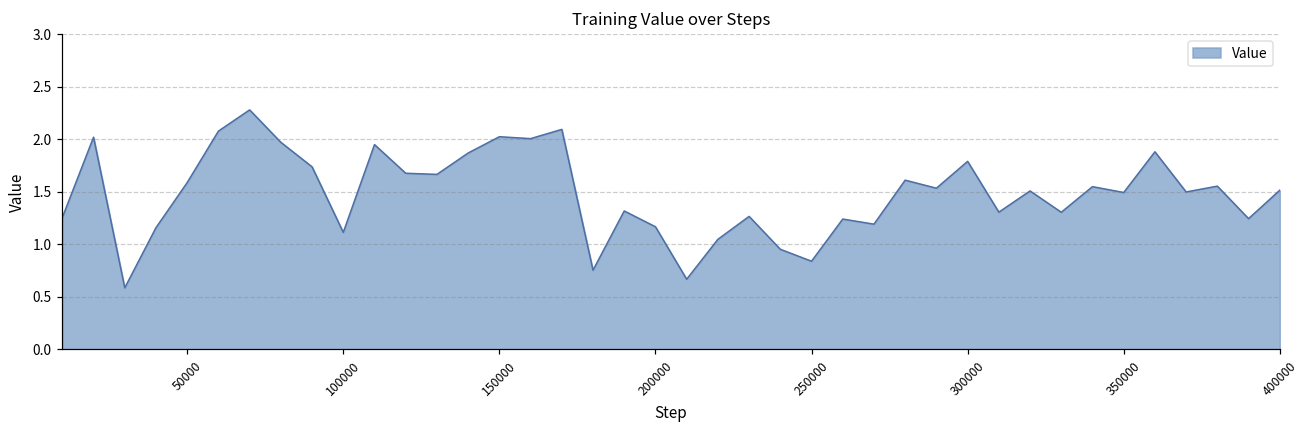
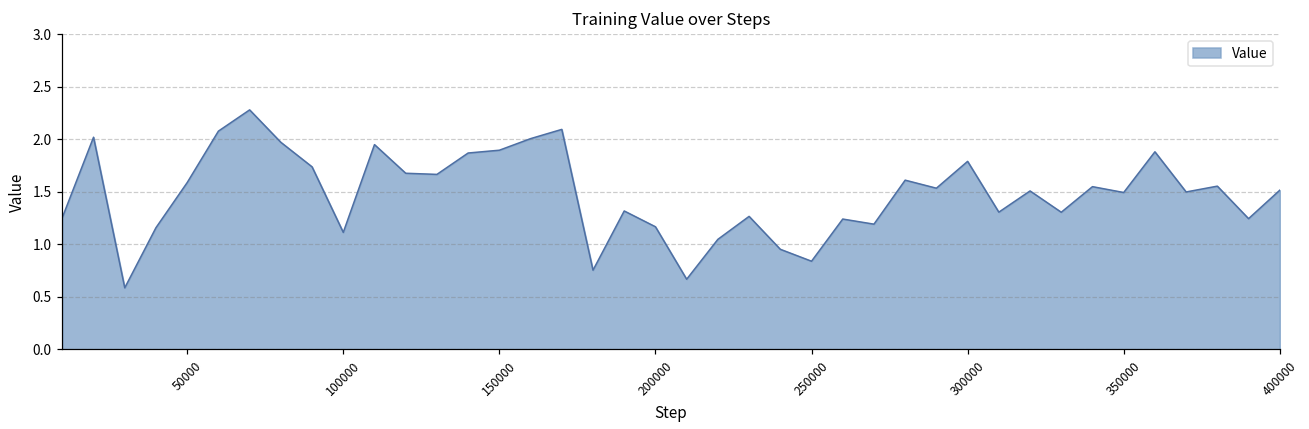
  {
    "50000": 1.6,
    "100000": 1.1,
-   "150000": 2.0,
+   "150000": 1.9,
    "200000": 1.2,
    "250000": 0.8,
    "300000": 1.8,
    "350000": 1.5,
    "400000": 1.5
  }
